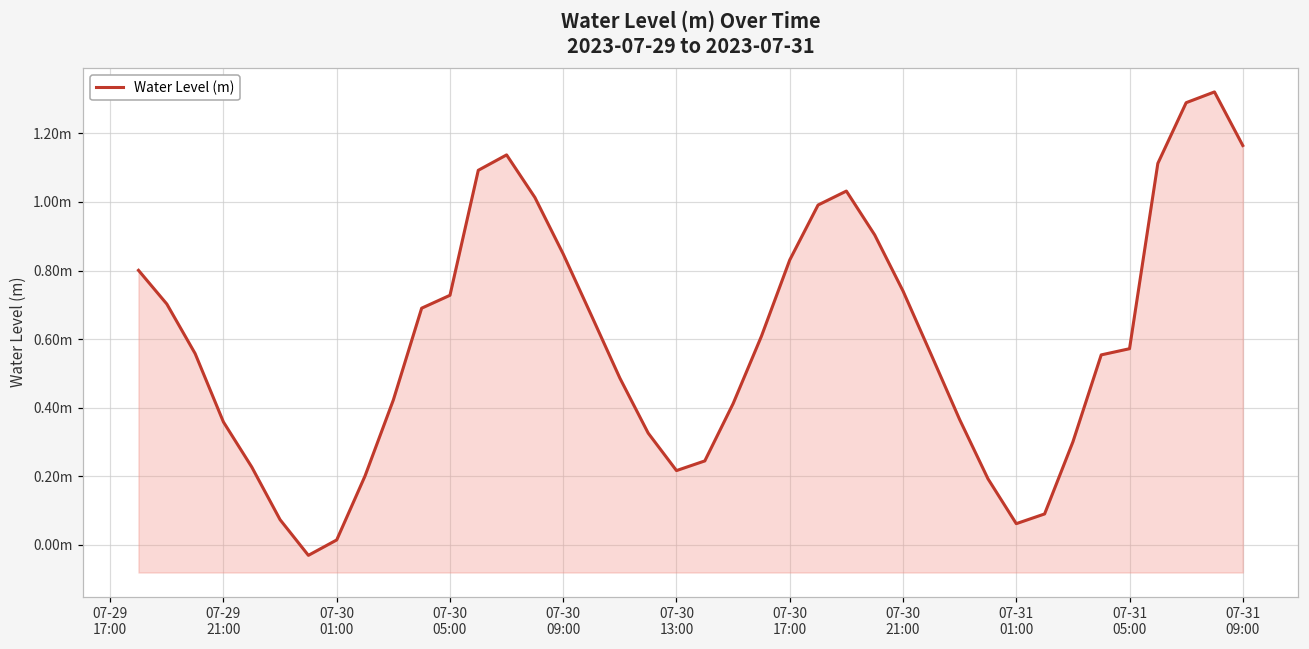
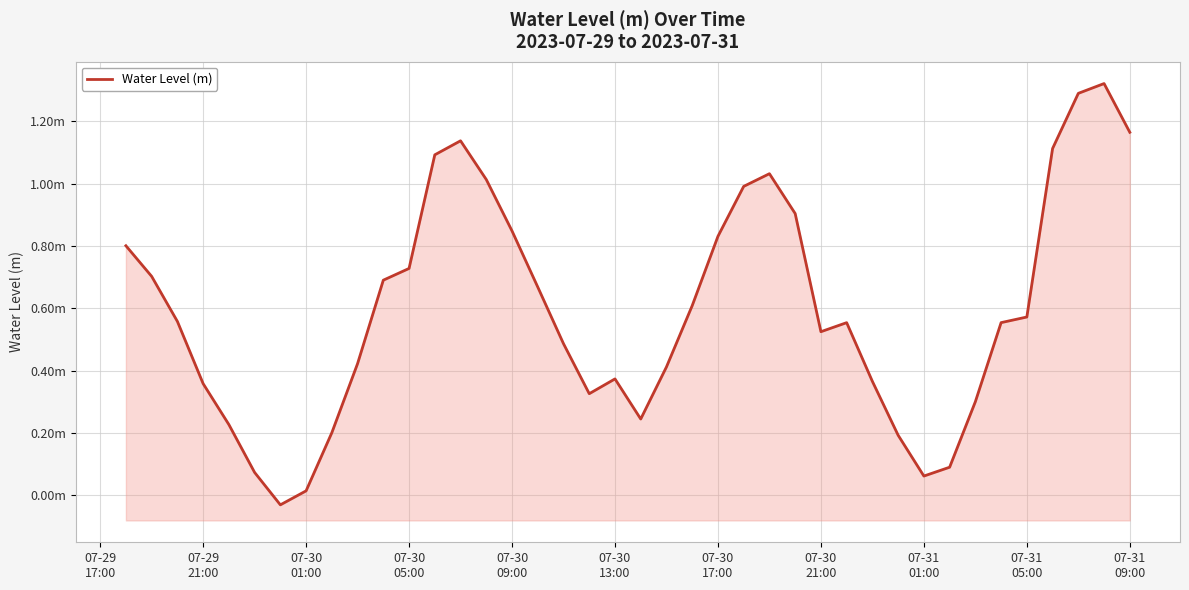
  {
    "07-29 21:00": "0.36m",
    "07-30 01:00": "0.01m",
    "07-30 05:00": "0.73m",
    "07-30 09:00": "0.85m",
-   "07-30 13:00": "0.22m",
+   "07-30 13:00": "0.37m",
    "07-30 17:00": "0.83m",
-   "07-30 21:00": "0.74m",
+   "07-30 21:00": "0.52m",
    "07-31 01:00": "0.06m",
    "07-31 05:00": "0.57m",
    "07-31 09:00": "1.16m"
  }
